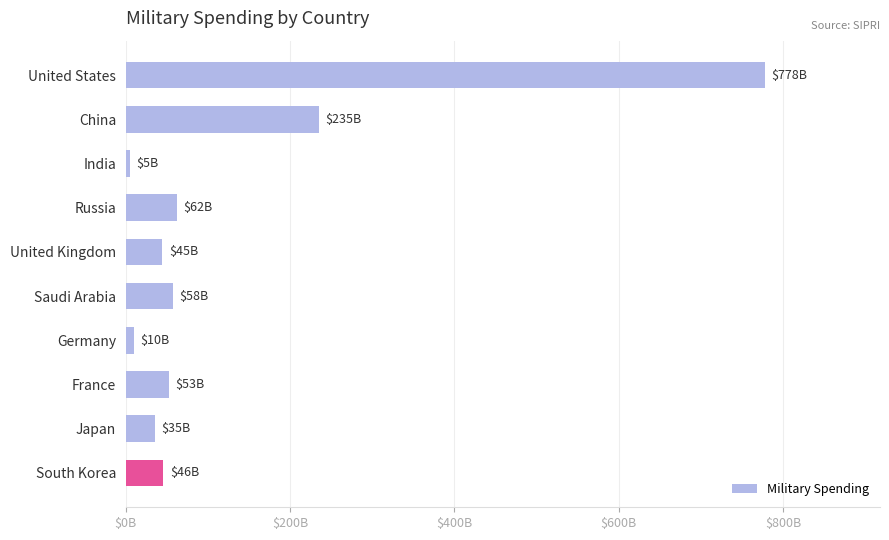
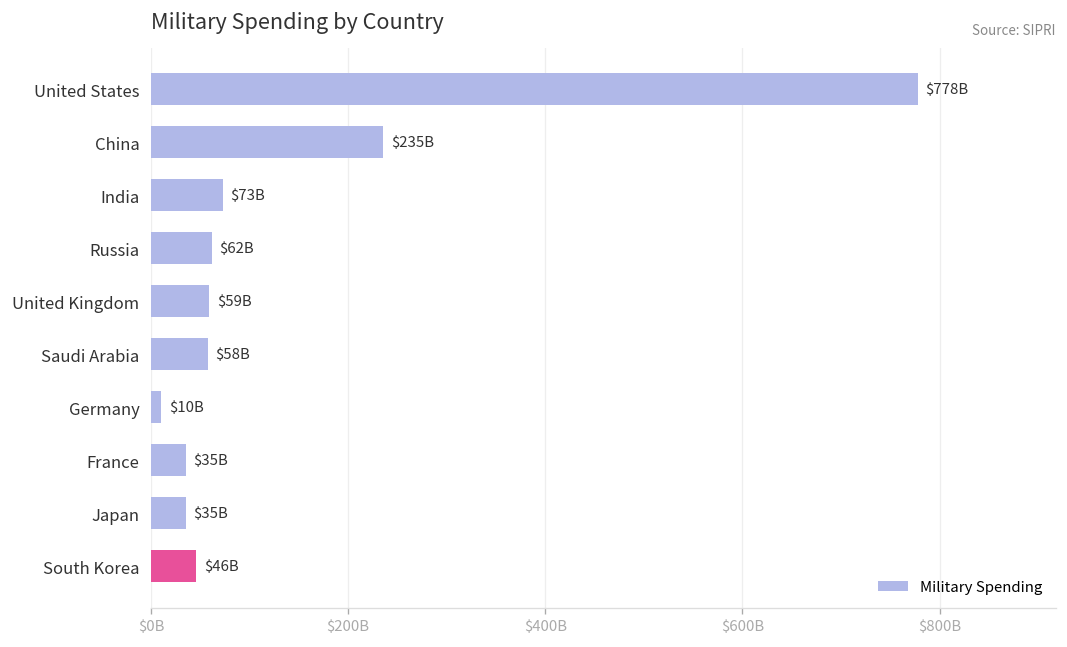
  {
    "United States": "$778B",
    "China": "$235B",
-   "India": "$5B",
+   "India": "$73B",
    "Russia": "$62B",
-   "United Kingdom": "$45B",
+   "United Kingdom": "$59B",
    "Saudi Arabia": "$58B",
    "Germany": "$10B",
-   "France": "$53B",
+   "France": "$35B",
    "Japan": "$35B",
    "South Korea": "$46B"
  }
